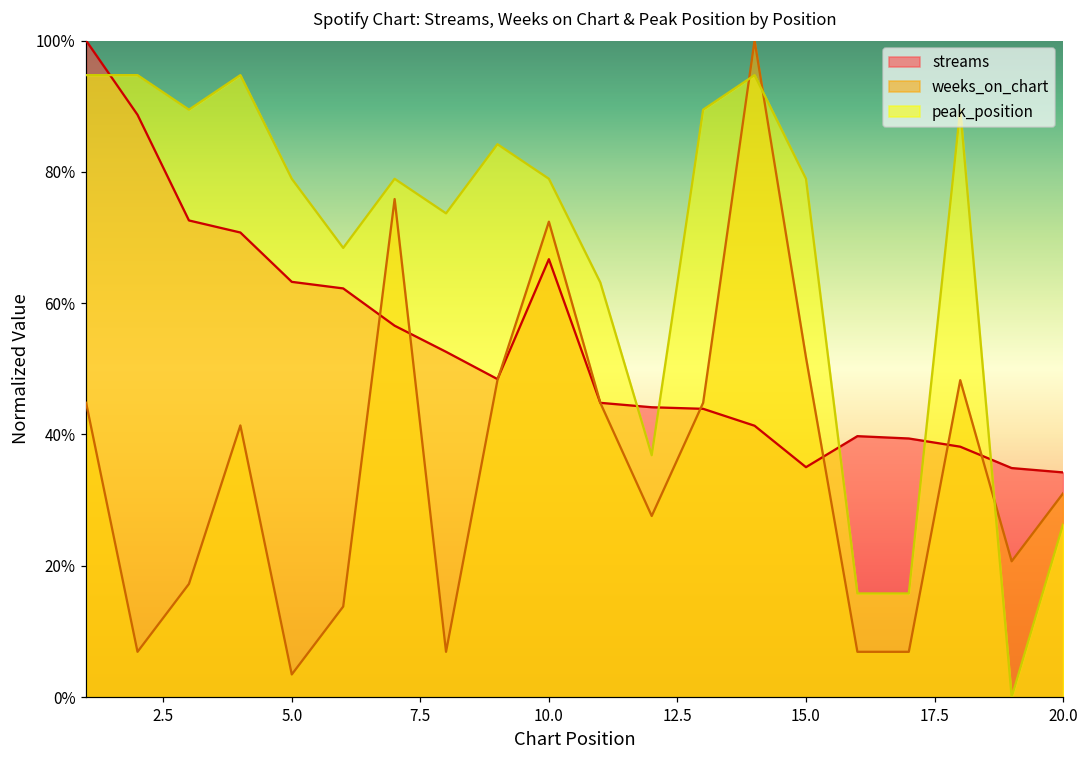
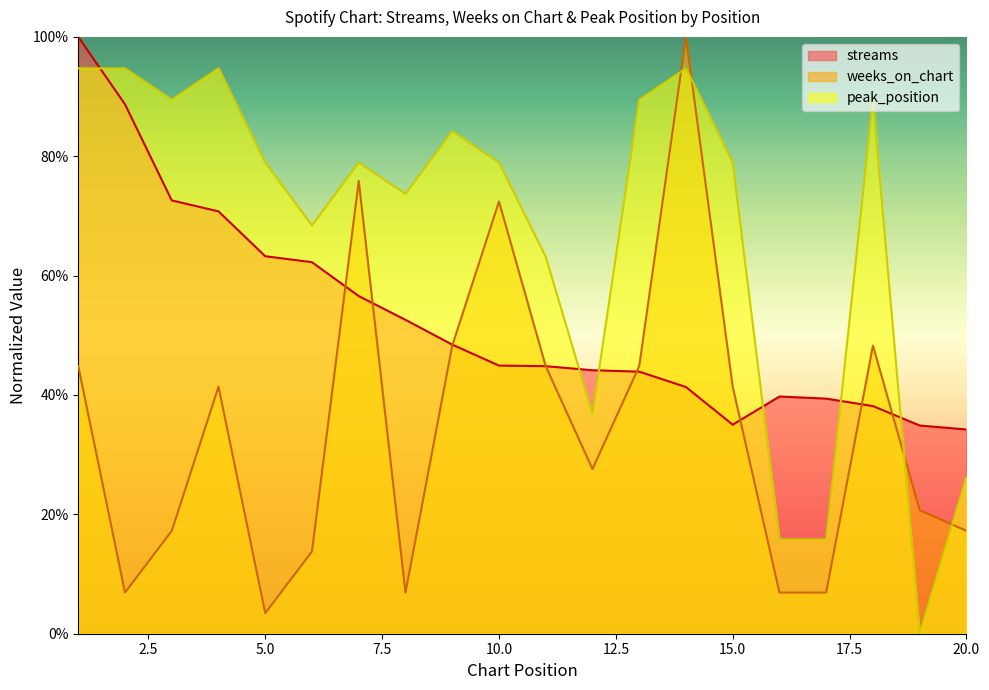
  {
    "streams": {
      "5.0": "63%",
-     "10.0": "67%",
+     "10.0": "45%",
      "15.0": "35%",
      "20.0": "34%"
    },
    "weeks_on_chart": {
      "5.0": "3%",
      "10.0": "72%",
-     "15.0": "52%",
-     "20.0": "31%"
+     "15.0": "41%",
+     "20.0": "17%"
    },
    "peak_position": {
      "5.0": "79%",
      "10.0": "79%",
      "15.0": "79%",
      "20.0": "26%"
    }
  }
